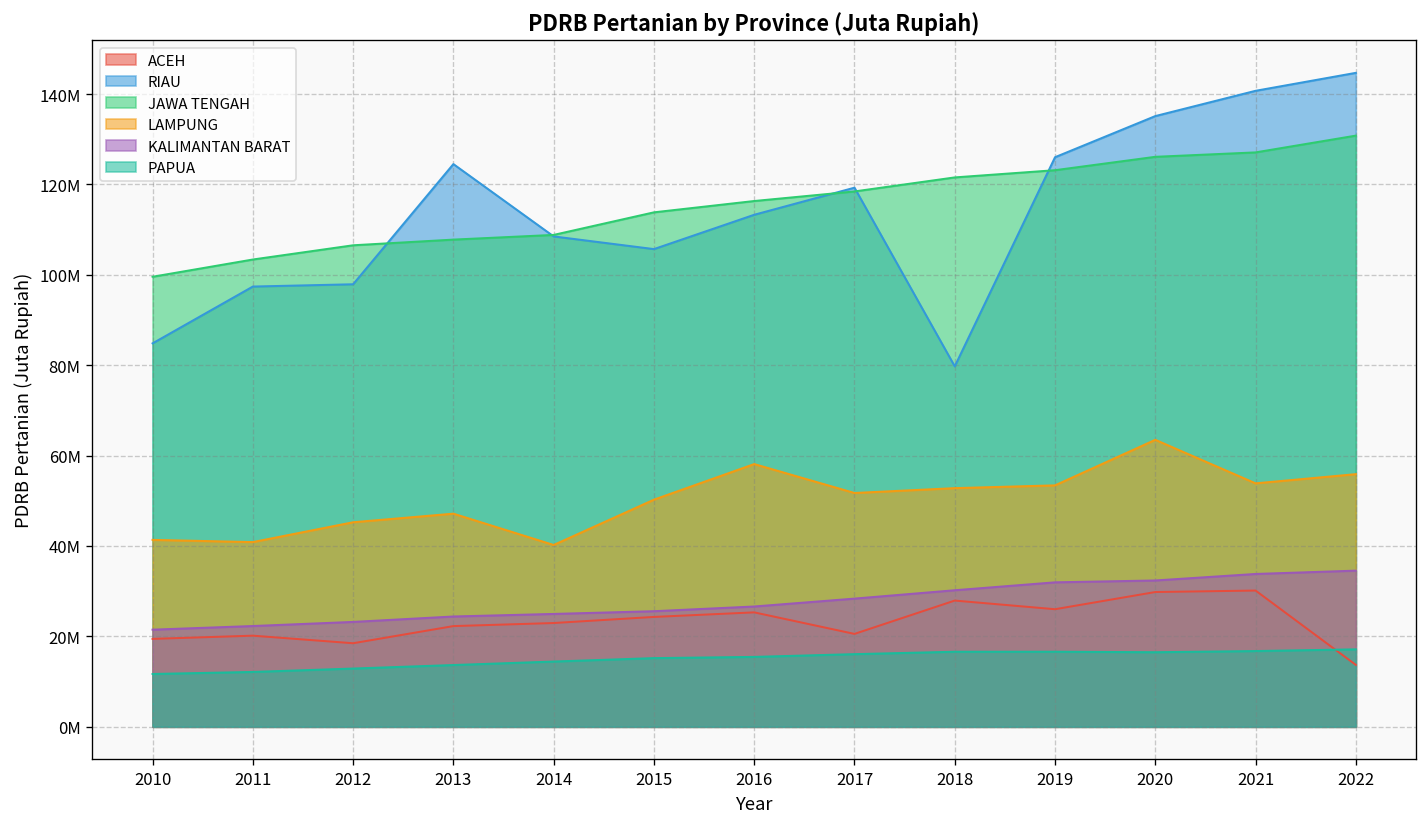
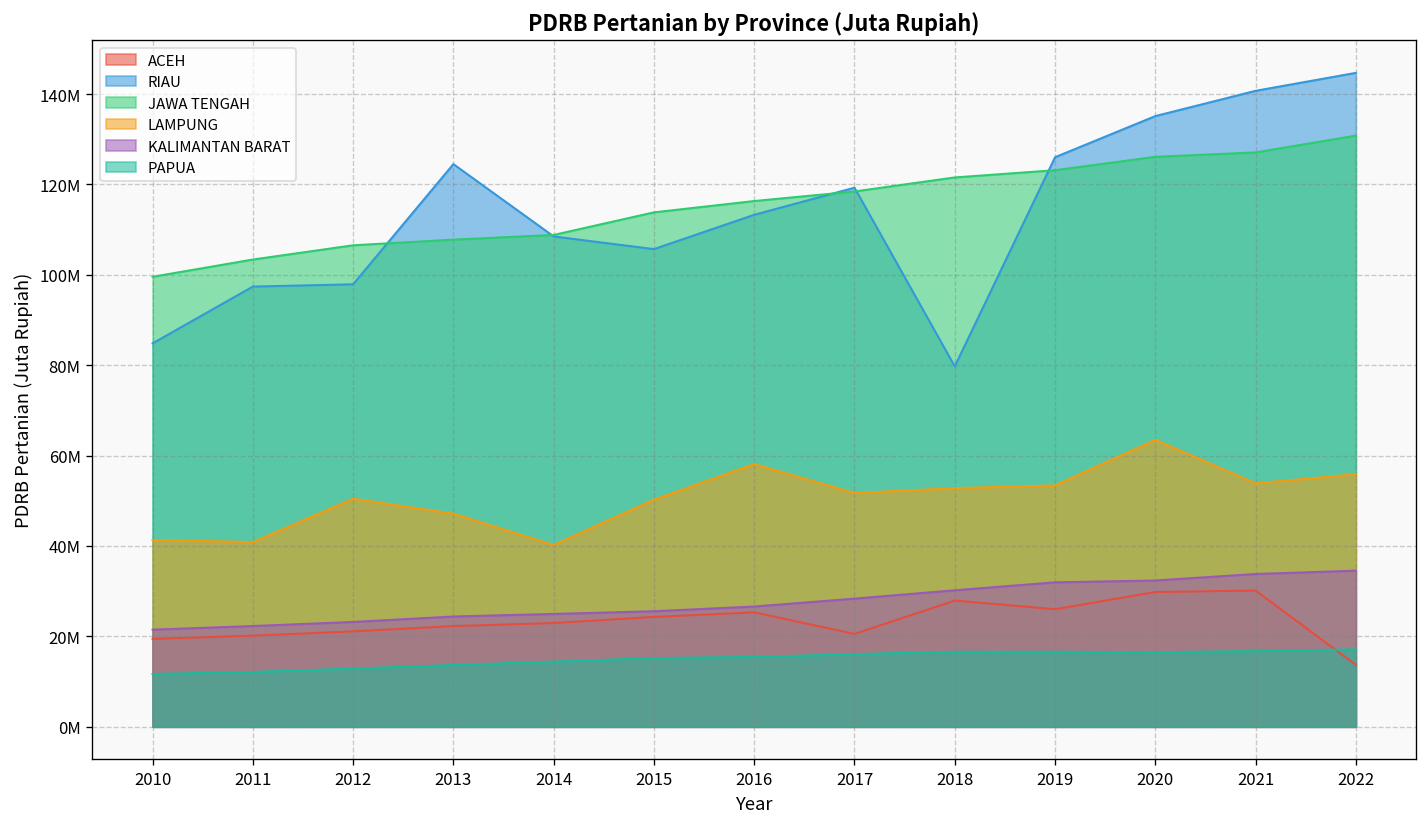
  {
    "ACEH": {
      "2010": 19000000,
      "2011": 20000000,
-     "2012": 18000000,
+     "2012": 21000000,
      "2013": 22000000,
      "2014": 23000000,
      "2015": 24000000,
      "2016": 25000000,
      "2017": 21000000,
      "2018": 28000000,
      "2019": 26000000,
      "2020": 30000000,
      "2021": 30000000,
      "2022": 14000000
    },
    "RIAU": {
      "2010": 85000000,
      "2011": 97000000,
      "2012": 98000000,
      "2013": 125000000,
      "2015": 106000000,
      "2016": 113000000,
      "2017": 119000000,
      "2018": 80000000,
      "2019": 126000000,
      "2020": 135000000,
      "2021": 141000000,
      "2022": 145000000
    },
    "LAMPUNG": {
      "2010": 41000000,
      "2011": 41000000,
-     "2012": 45000000,
+     "2012": 50000000,
      "2013": 47000000,
      "2014": 40000000,
      "2015": 50000000,
      "2016": 58000000,
      "2017": 52000000,
      "2018": 53000000,
      "2019": 53000000,
      "2020": 63000000,
      "2021": 54000000,
      "2022": 56000000
    },
    "KALIMANTAN BARAT": {
      "2010": 21000000,
      "2011": 22000000,
      "2012": 23000000,
      "2013": 24000000,
      "2014": 25000000,
      "2015": 26000000,
      "2016": 27000000,
      "2017": 28000000,
      "2018": 30000000,
      "2019": 32000000,
      "2020": 32000000,
      "2021": 34000000,
      "2022": 35000000
    }
  }
